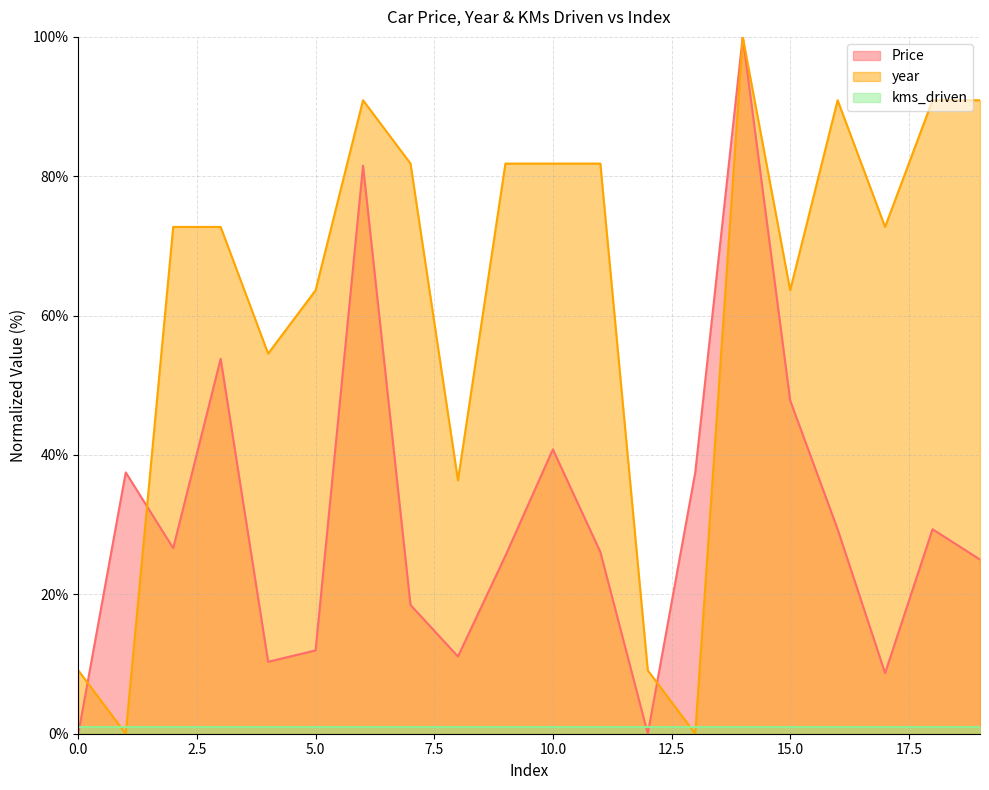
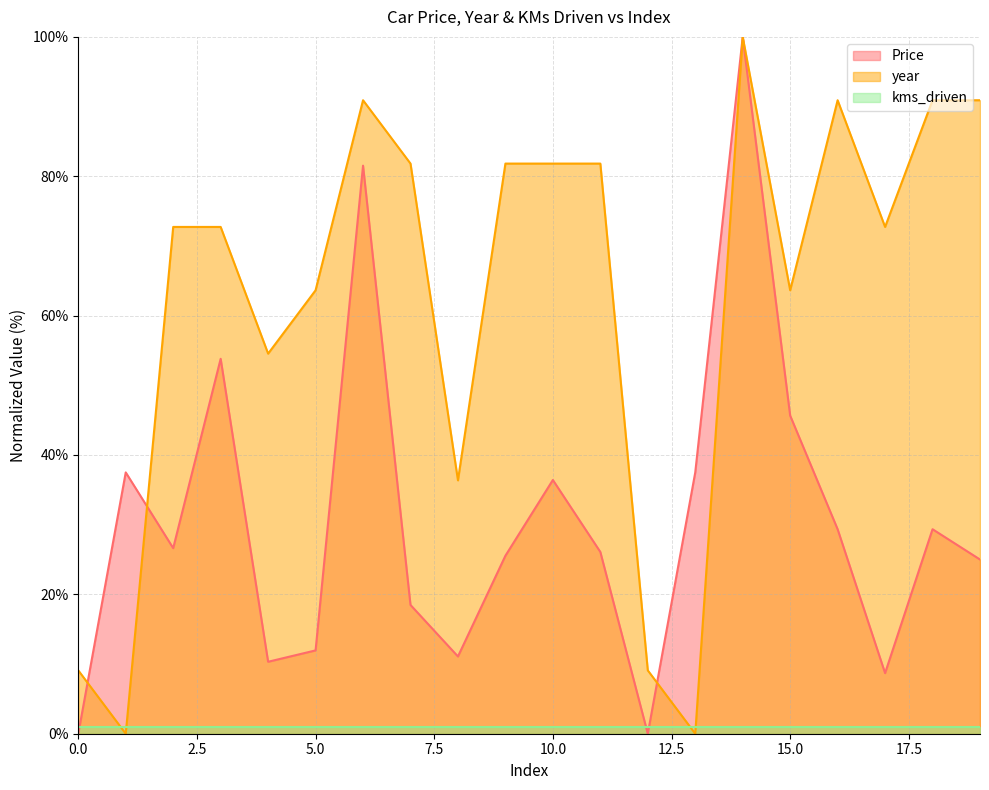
  {
    "Price": {
      "0.0": "0%",
      "5.0": "12%",
-     "10.0": "41%",
-     "15.0": "48%"
+     "10.0": "36%",
+     "15.0": "46%"
    },
    "year": {
      "0.0": "9%",
      "5.0": "64%",
      "10.0": "82%",
      "15.0": "64%"
    },
    "kms_driven": {
      "0.0": "1%",
      "5.0": "1%",
      "10.0": "1%",
      "15.0": "1%"
    }
  }
